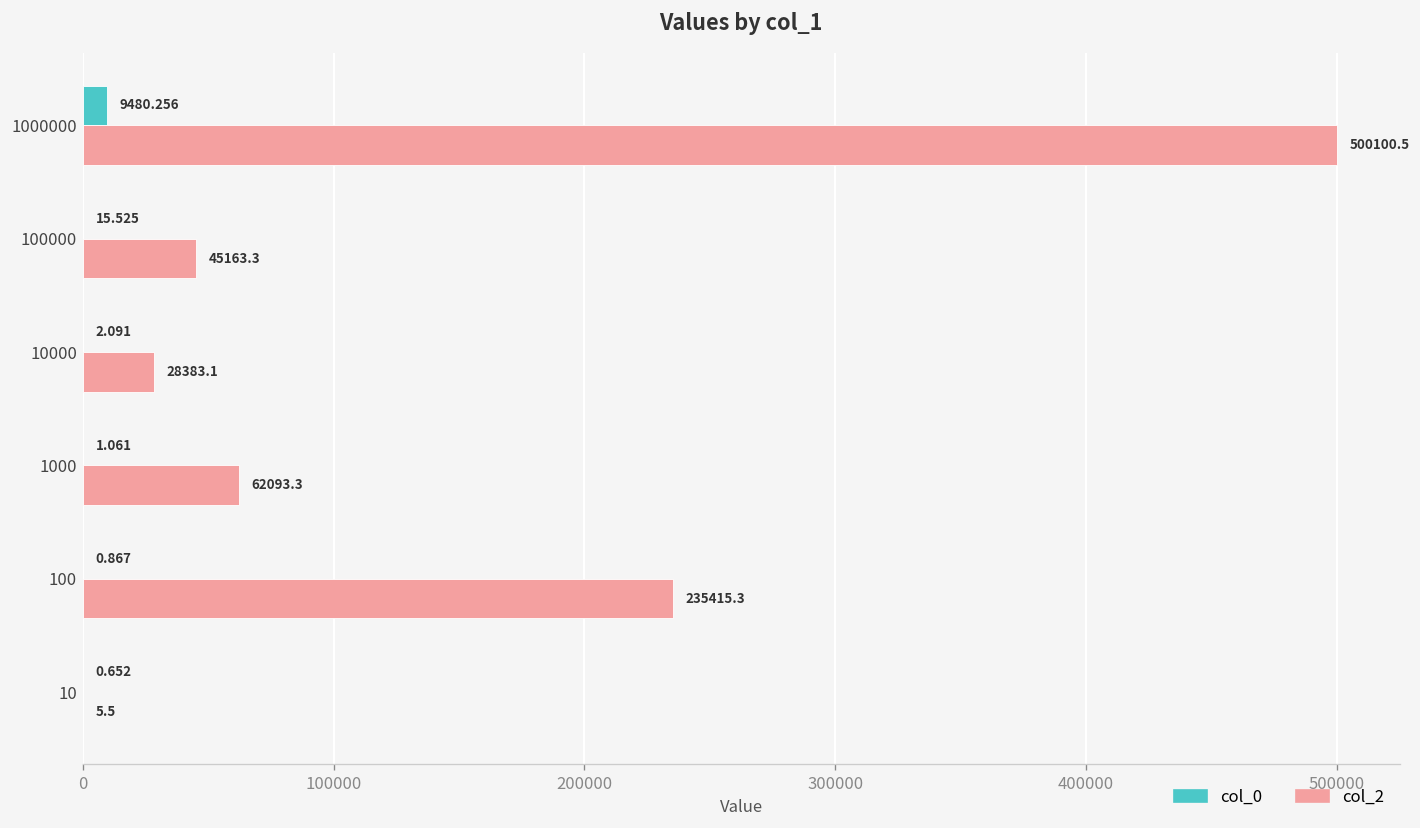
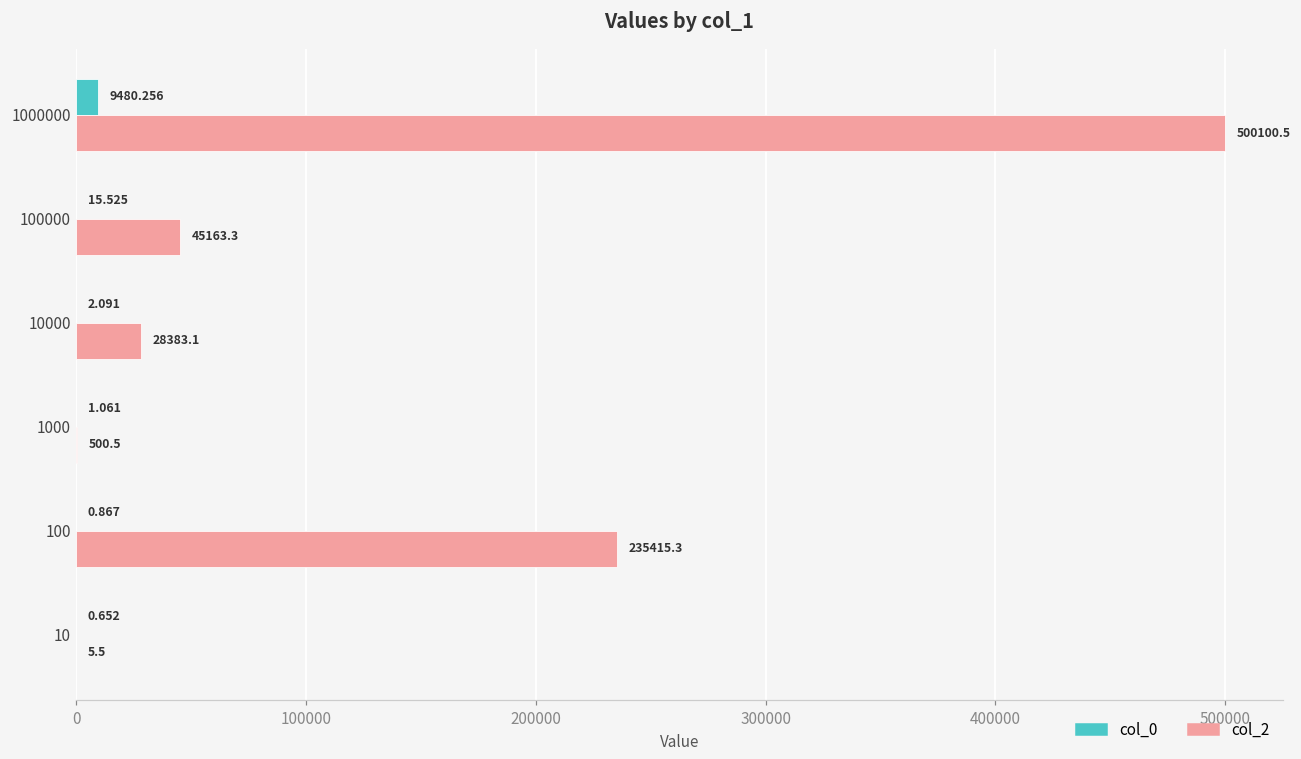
  {
    "col_0": {
      "1000000": 9480.256,
      "100000": 15.525,
      "10000": 2.091,
      "1000": 1.061,
      "100": 0.867,
      "10": 0.652
    },
    "col_2": {
      "1000000": 500100.5,
      "100000": 45163.3,
      "10000": 28383.1,
-     "1000": 62093.3,
+     "1000": 500.5,
      "100": 235415.3,
      "10": 5.5
    }
  }
